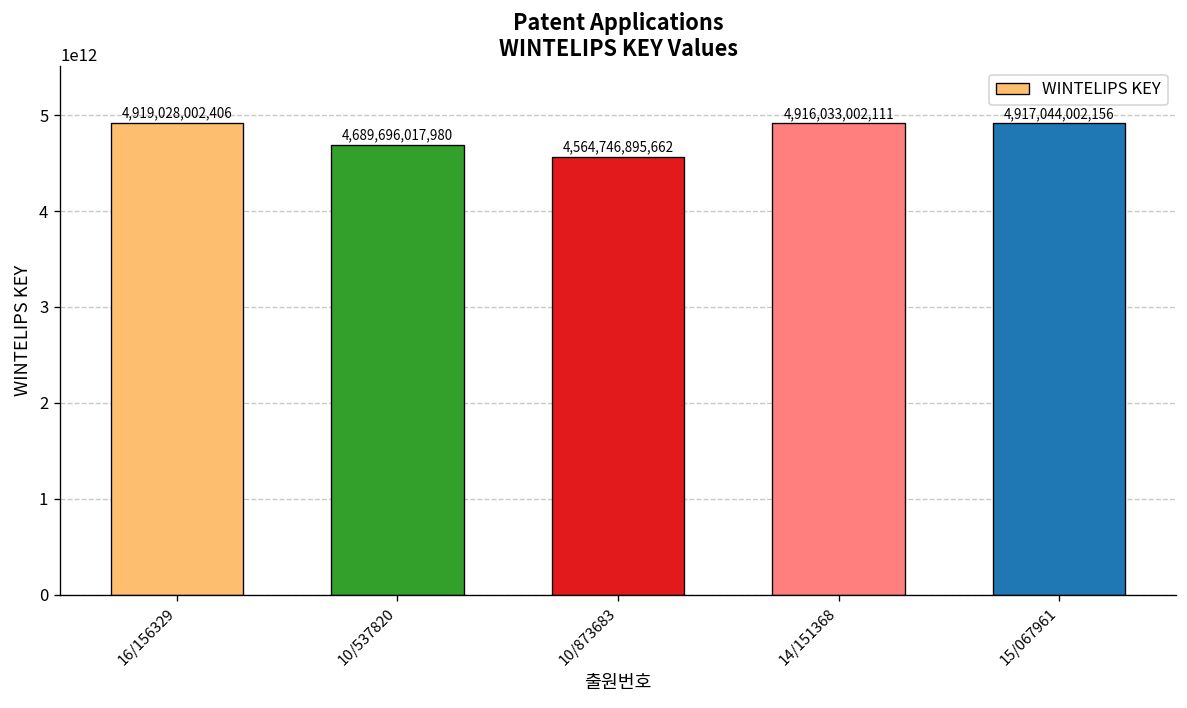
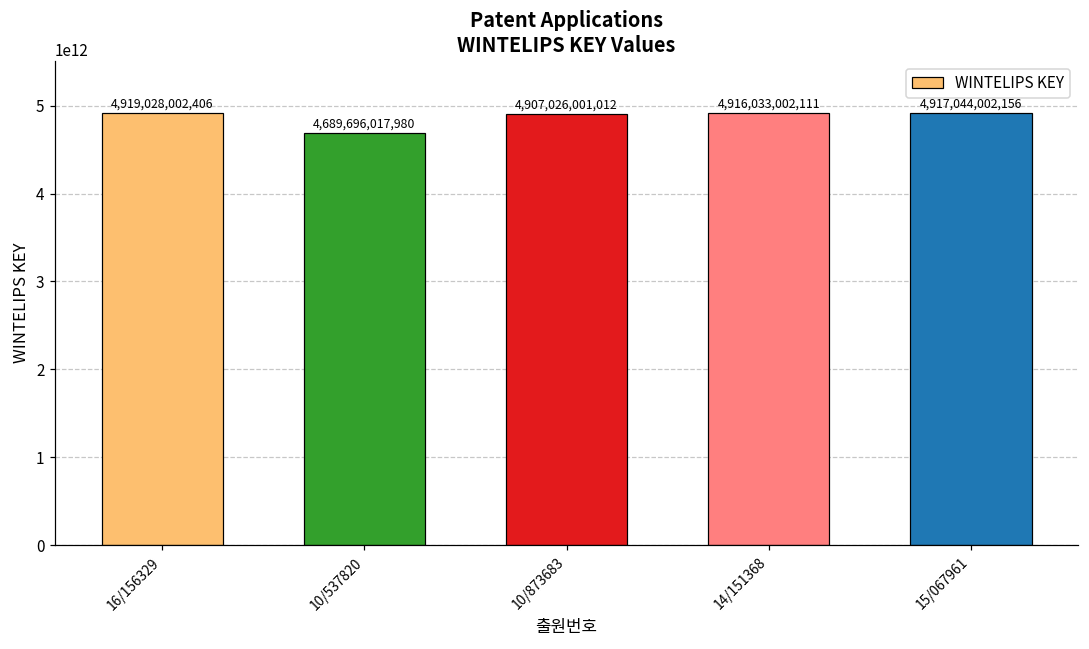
  {
    "16/156329": "4,919,028,002,406",
    "10/537820": "4,689,696,017,980",
-   "10/873683": "4,564,746,895,662",
+   "10/873683": "4,907,026,001,012",
    "14/151368": "4,916,033,002,111",
    "15/067961": "4,917,044,002,156"
  }
